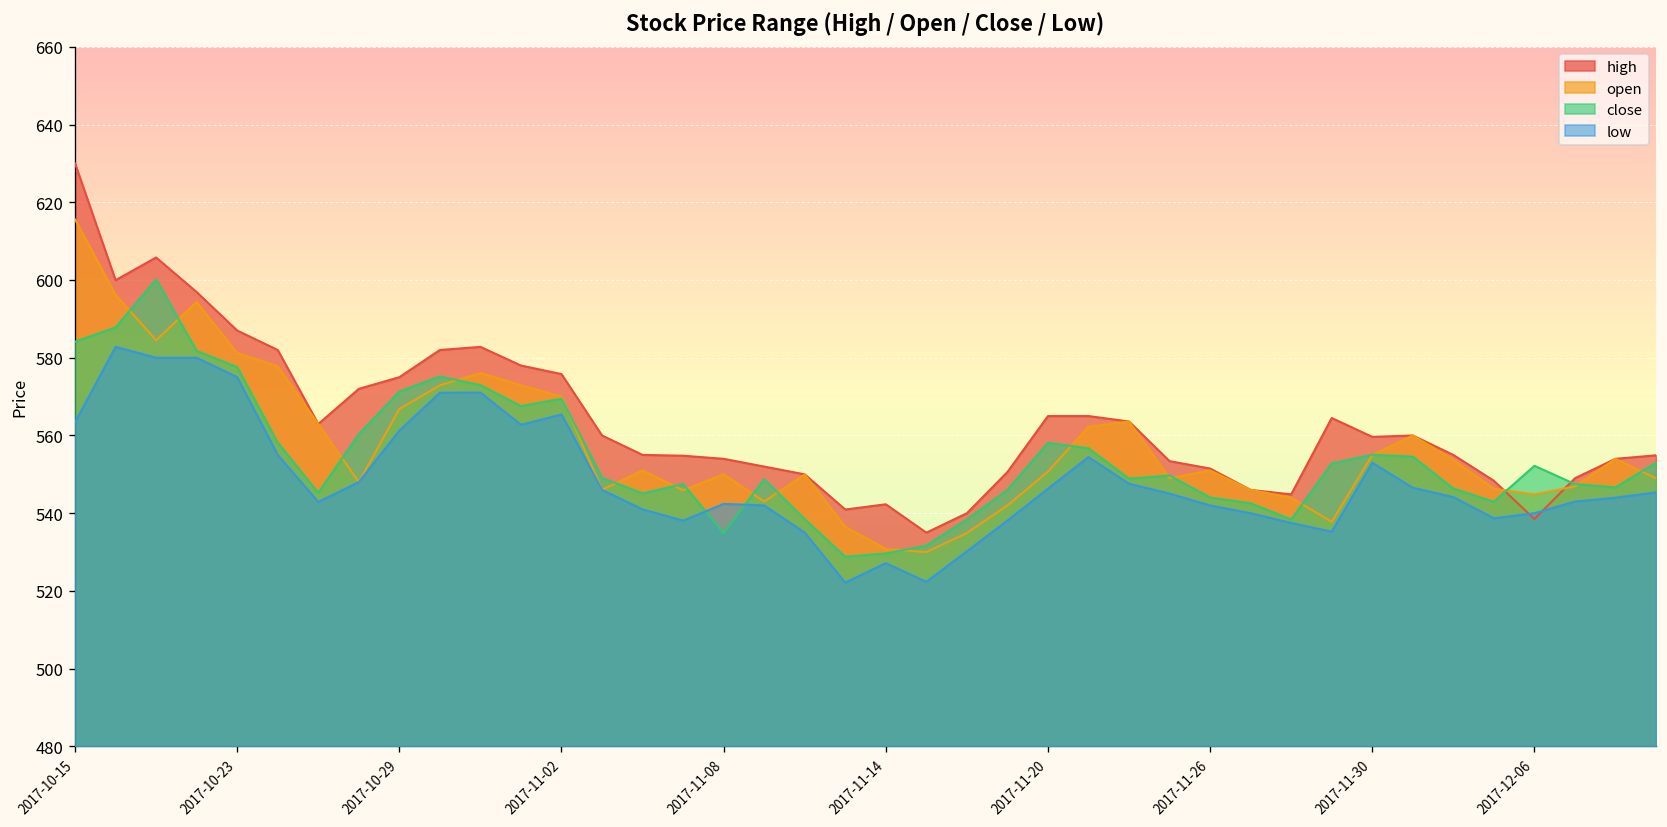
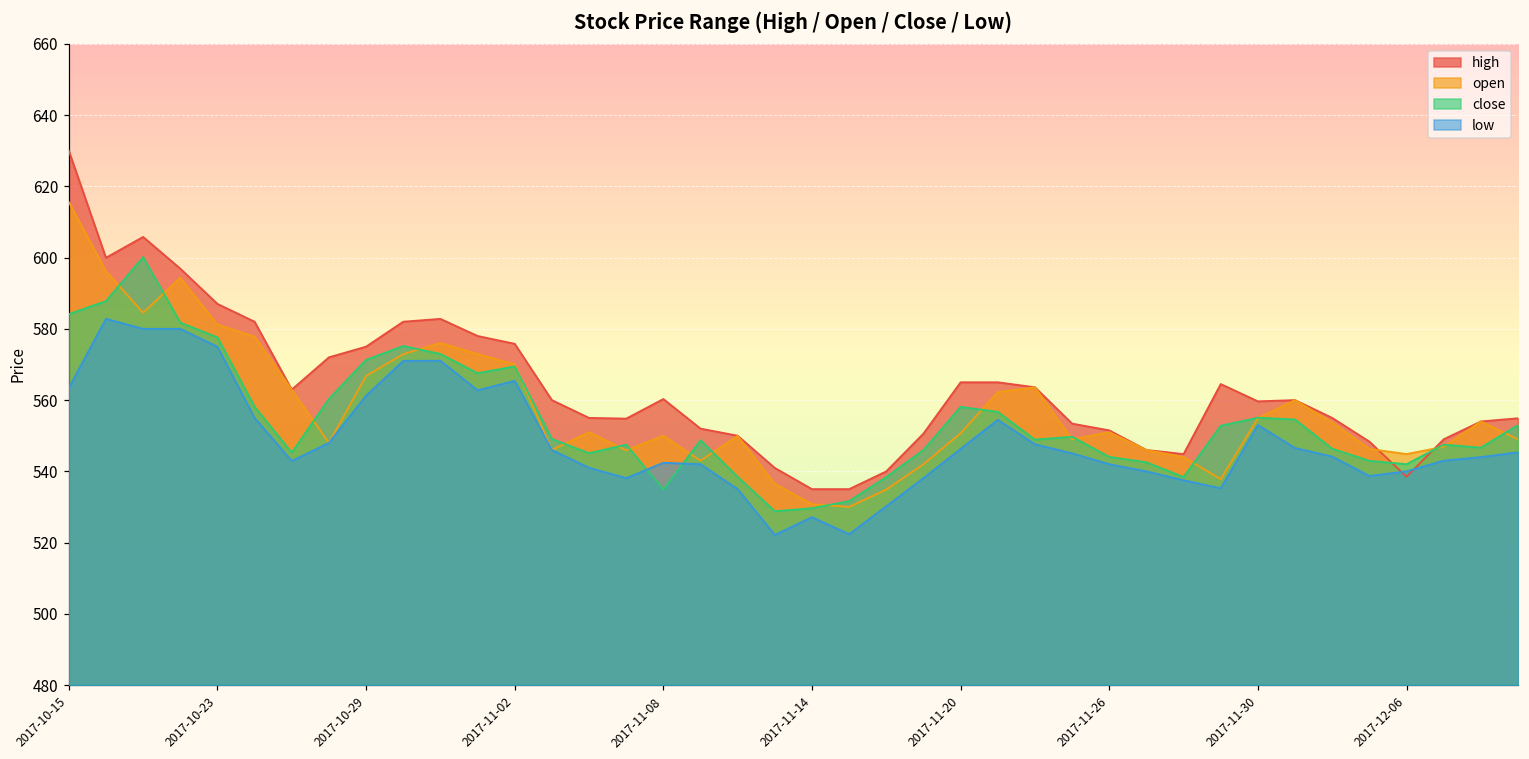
  {
    "high": {
      "2017-10-15": 630,
      "2017-10-23": 587,
      "2017-10-29": 575,
      "2017-11-02": 576,
-     "2017-11-08": 554,
-     "2017-11-14": 542,
+     "2017-11-08": 560,
+     "2017-11-14": 535,
      "2017-11-20": 565,
      "2017-11-30": 560,
      "2017-12-06": 539
    },
    "open": {
      "2017-10-15": 616,
      "2017-10-23": 581,
      "2017-10-29": 567,
      "2017-11-08": 550,
      "2017-11-14": 531,
      "2017-11-20": 551,
      "2017-12-06": 545
    },
    "close": {
      "2017-10-15": 584,
      "2017-10-23": 578,
      "2017-10-29": 571,
      "2017-11-08": 535,
      "2017-11-14": 530,
      "2017-11-20": 558,
      "2017-11-26": 544,
-     "2017-12-06": 552
+     "2017-12-06": 542
    },
    "low": {
      "2017-10-15": 563,
      "2017-10-23": 575,
      "2017-10-29": 561,
      "2017-11-02": 565,
      "2017-11-08": 542,
      "2017-11-14": 527,
      "2017-11-20": 546,
      "2017-11-26": 542,
      "2017-11-30": 553,
      "2017-12-06": 540
    }
  }
